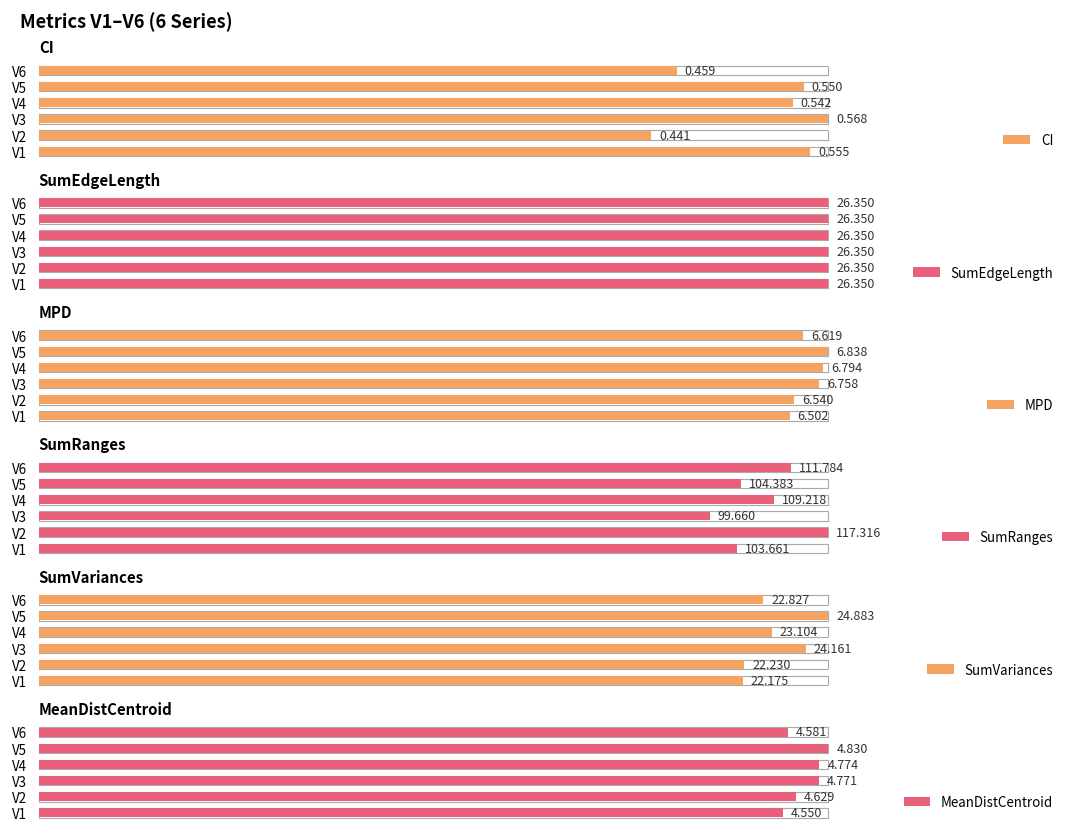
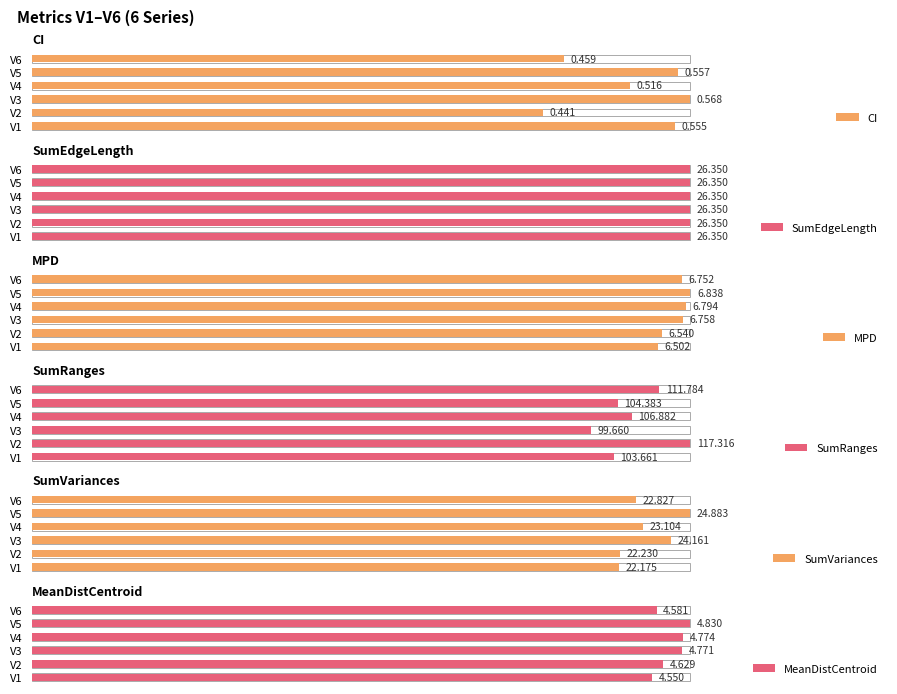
  {
    "CI": {
-     "V5": 0.550,
-     "V4": 0.542
+     "V5": 0.557,
+     "V4": 0.516
    },
    "MPD": {
-     "V6": 6.619
+     "V6": 6.752
    },
    "SumRanges": {
-     "V4": 109.218
+     "V4": 106.882
    }
  }
